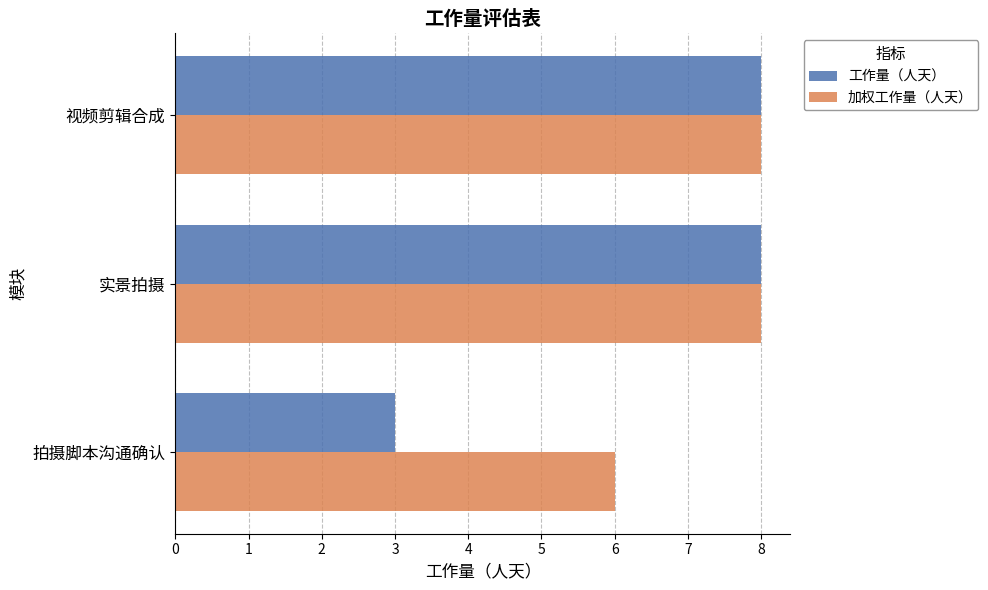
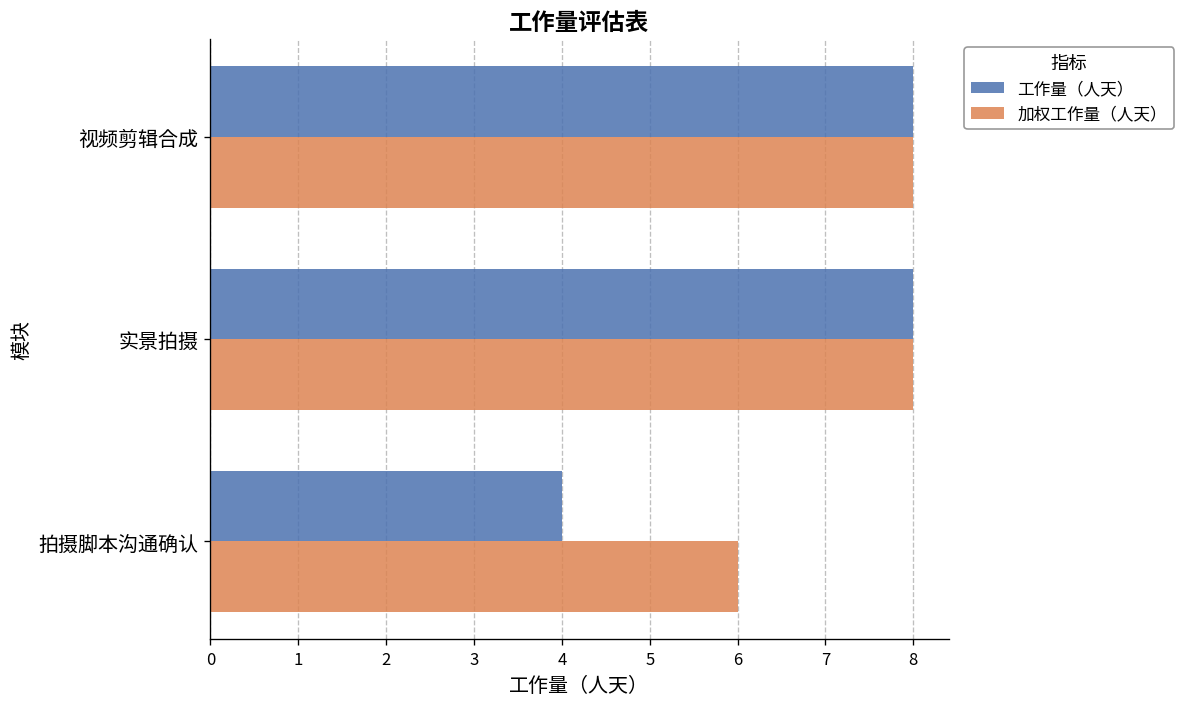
  {
    "工作量（人天）": {
      "视频剪辑合成": 8,
      "实景拍摄": 8,
-     "拍摄脚本沟通确认": 3
+     "拍摄脚本沟通确认": 4
    },
    "加权工作量（人天）": {
      "视频剪辑合成": 8,
      "实景拍摄": 8,
      "拍摄脚本沟通确认": 6
    }
  }
